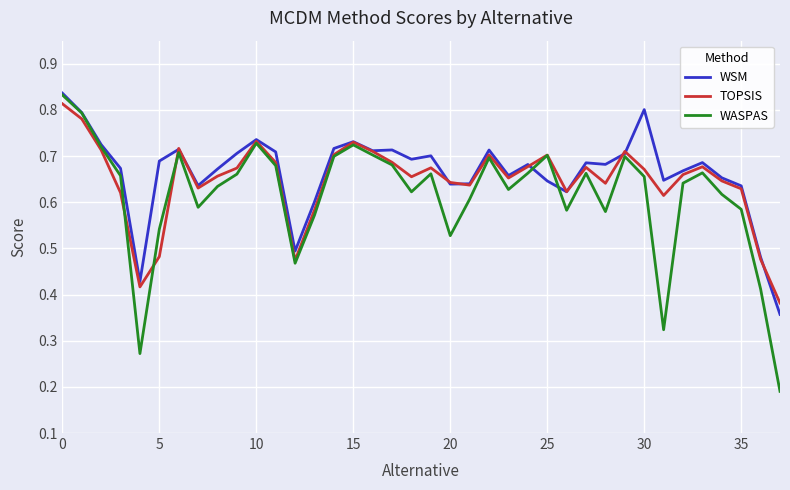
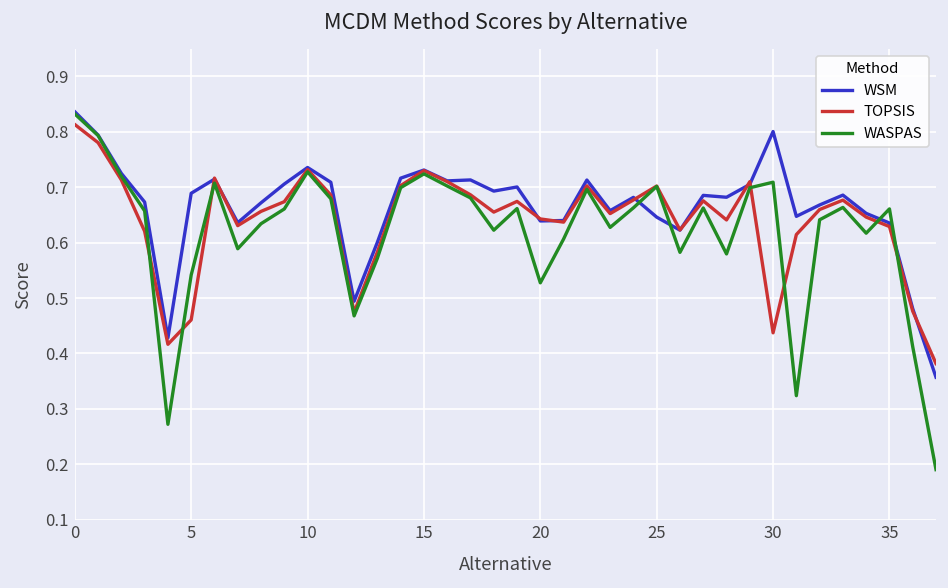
  {
    "WSM": {
      "5": 0.69,
      "25": 0.65,
      "30": 0.80,
      "35": 0.64
    },
    "TOPSIS": {
      "0": 0.81,
-     "5": 0.48,
-     "30": 0.67,
+     "5": 0.46,
+     "30": 0.44,
      "35": 0.63
    },
    "WASPAS": {
      "5": 0.54,
      "15": 0.72,
      "20": 0.53,
-     "30": 0.66,
-     "35": 0.58
+     "30": 0.71,
+     "35": 0.66
    }
  }
